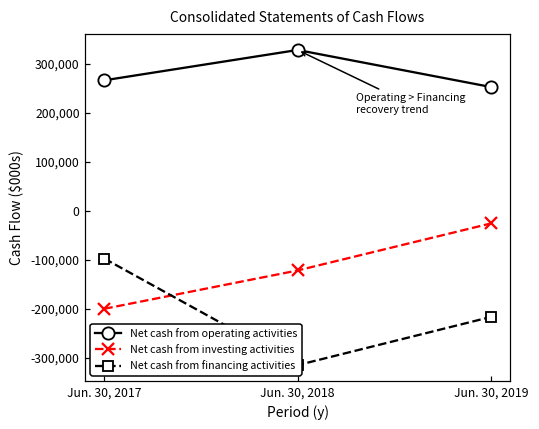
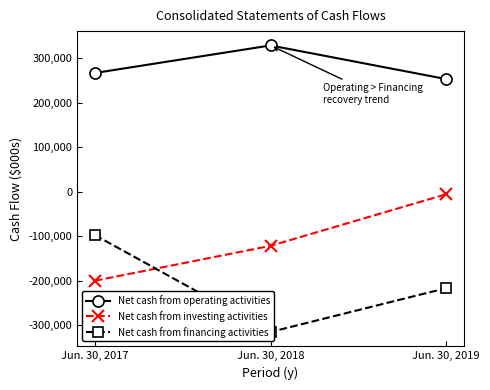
  {
    "Net cash from investing activities": {
      "Jun. 30, 2017": "-200,000",
      "Jun. 30, 2018": "-120,000",
-     "Jun. 30, 2019": "-30,000"
+     "Jun. 30, 2019": "-10,000"
    }
  }
